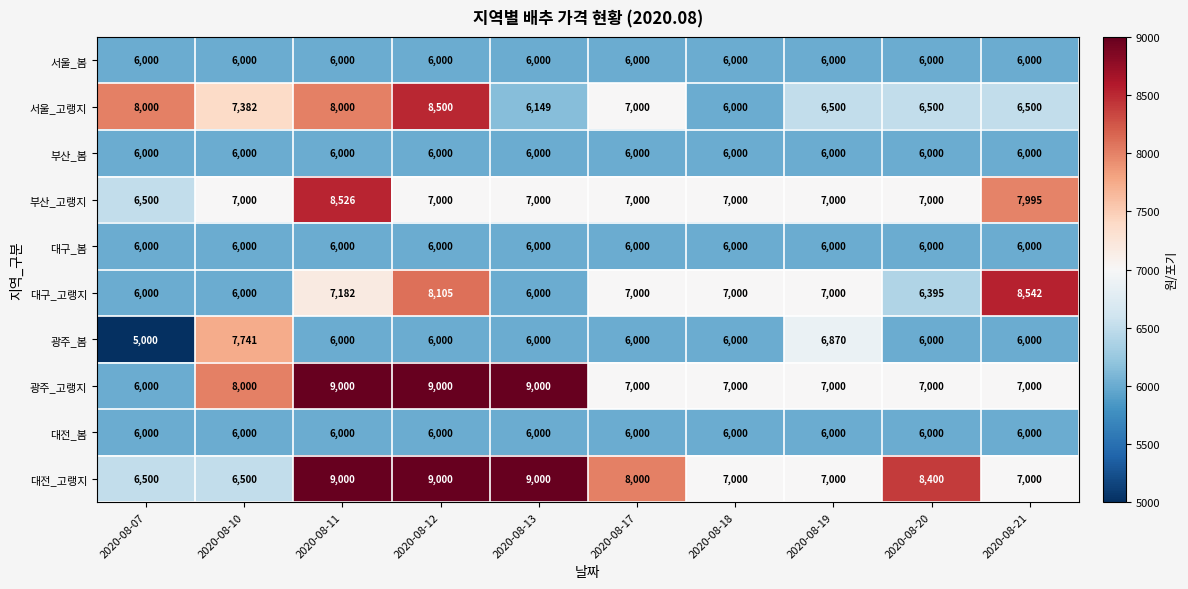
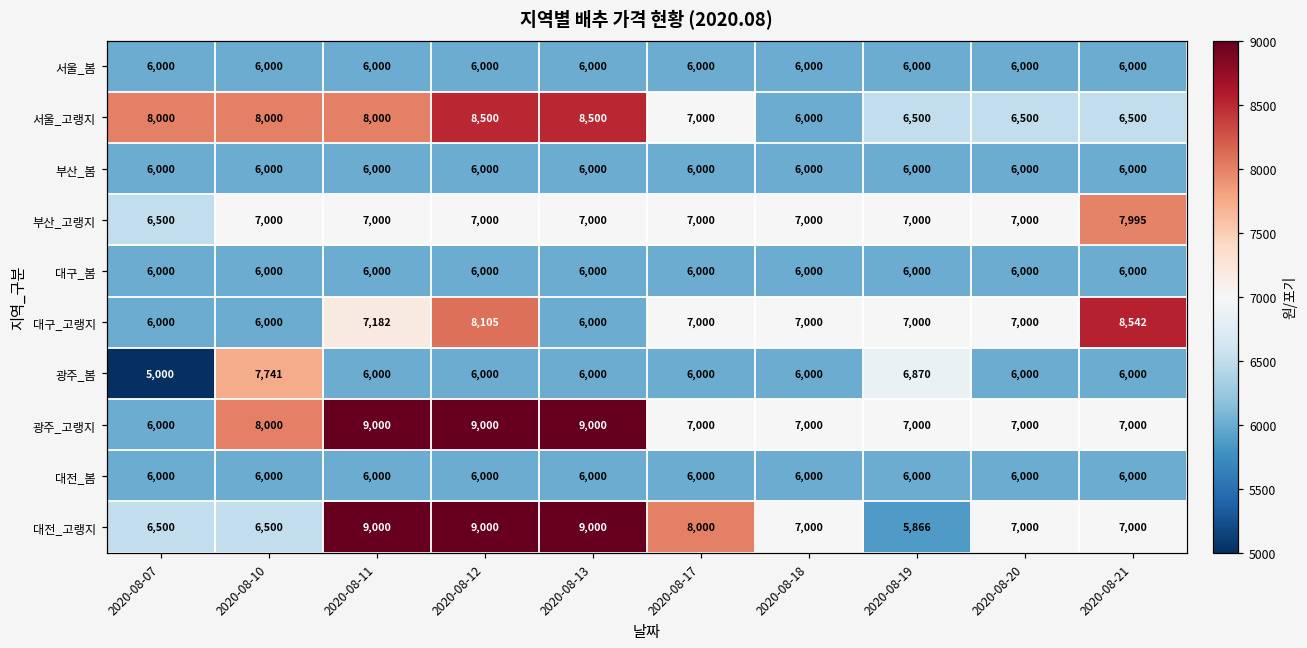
  {
    "서울_봄": {
      "2020-08-07": "6,000",
      "2020-08-10": "6,000",
      "2020-08-11": "6,000",
      "2020-08-12": "6,000",
      "2020-08-13": "6,000",
      "2020-08-17": "6,000",
      "2020-08-18": "6,000",
      "2020-08-19": "6,000",
      "2020-08-20": "6,000",
      "2020-08-21": "6,000"
    },
    "서울_고랭지": {
      "2020-08-07": "8,000",
-     "2020-08-10": "7,382",
+     "2020-08-10": "8,000",
      "2020-08-11": "8,000",
      "2020-08-12": "8,500",
-     "2020-08-13": "6,149",
+     "2020-08-13": "8,500",
      "2020-08-17": "7,000",
      "2020-08-18": "6,000",
      "2020-08-19": "6,500",
      "2020-08-20": "6,500",
      "2020-08-21": "6,500"
    },
    "부산_봄": {
      "2020-08-07": "6,000",
      "2020-08-10": "6,000",
      "2020-08-11": "6,000",
      "2020-08-12": "6,000",
      "2020-08-13": "6,000",
      "2020-08-17": "6,000",
      "2020-08-18": "6,000",
      "2020-08-19": "6,000",
      "2020-08-20": "6,000",
      "2020-08-21": "6,000"
    },
    "부산_고랭지": {
      "2020-08-07": "6,500",
      "2020-08-10": "7,000",
-     "2020-08-11": "8,526",
+     "2020-08-11": "7,000",
      "2020-08-12": "7,000",
      "2020-08-13": "7,000",
      "2020-08-17": "7,000",
      "2020-08-18": "7,000",
      "2020-08-19": "7,000",
      "2020-08-20": "7,000",
      "2020-08-21": "7,995"
    },
    "대구_봄": {
      "2020-08-07": "6,000",
      "2020-08-10": "6,000",
      "2020-08-11": "6,000",
      "2020-08-12": "6,000",
      "2020-08-13": "6,000",
      "2020-08-17": "6,000",
      "2020-08-18": "6,000",
      "2020-08-19": "6,000",
      "2020-08-20": "6,000",
      "2020-08-21": "6,000"
    },
    "대구_고랭지": {
      "2020-08-07": "6,000",
      "2020-08-10": "6,000",
      "2020-08-11": "7,182",
      "2020-08-12": "8,105",
      "2020-08-13": "6,000",
      "2020-08-17": "7,000",
      "2020-08-18": "7,000",
      "2020-08-19": "7,000",
-     "2020-08-20": "6,395",
+     "2020-08-20": "7,000",
      "2020-08-21": "8,542"
    },
    "광주_봄": {
      "2020-08-07": "5,000",
      "2020-08-10": "7,741",
      "2020-08-11": "6,000",
      "2020-08-12": "6,000",
      "2020-08-13": "6,000",
      "2020-08-17": "6,000",
      "2020-08-18": "6,000",
      "2020-08-19": "6,870",
      "2020-08-20": "6,000",
      "2020-08-21": "6,000"
    },
    "광주_고랭지": {
      "2020-08-07": "6,000",
      "2020-08-10": "8,000",
      "2020-08-11": "9,000",
      "2020-08-12": "9,000",
      "2020-08-13": "9,000",
      "2020-08-17": "7,000",
      "2020-08-18": "7,000",
      "2020-08-19": "7,000",
      "2020-08-20": "7,000",
      "2020-08-21": "7,000"
    },
    "대전_봄": {
      "2020-08-07": "6,000",
      "2020-08-10": "6,000",
      "2020-08-11": "6,000",
      "2020-08-12": "6,000",
      "2020-08-13": "6,000",
      "2020-08-17": "6,000",
      "2020-08-18": "6,000",
      "2020-08-19": "6,000",
      "2020-08-20": "6,000",
      "2020-08-21": "6,000"
    },
    "대전_고랭지": {
      "2020-08-07": "6,500",
      "2020-08-10": "6,500",
      "2020-08-11": "9,000",
      "2020-08-12": "9,000",
      "2020-08-13": "9,000",
      "2020-08-17": "8,000",
      "2020-08-18": "7,000",
-     "2020-08-19": "7,000",
-     "2020-08-20": "8,400",
+     "2020-08-19": "5,866",
+     "2020-08-20": "7,000",
      "2020-08-21": "7,000"
    }
  }
